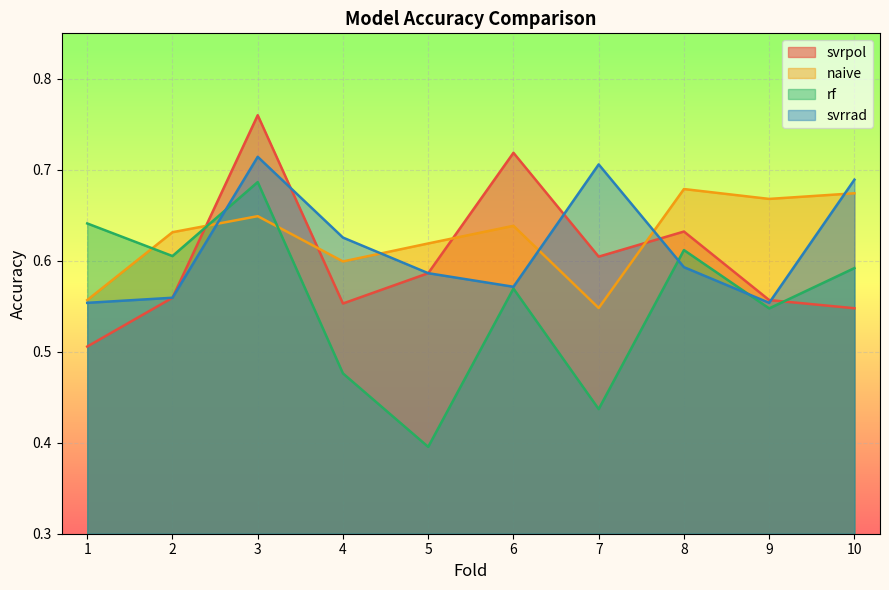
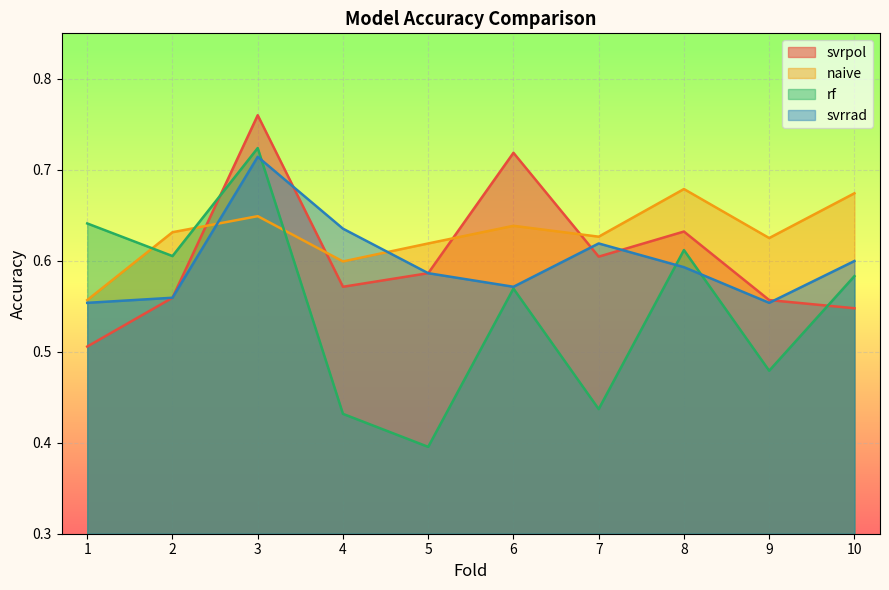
  {
    "svrpol": {
      "1": 0.51,
      "3": 0.76,
-     "4": 0.55,
+     "4": 0.57,
      "6": 0.72,
      "7": 0.60,
      "8": 0.63,
      "9": 0.56,
      "10": 0.55
    },
    "naive": {
      "1": 0.56,
      "2": 0.63,
      "3": 0.65,
      "4": 0.60,
      "5": 0.62,
      "6": 0.64,
-     "7": 0.55,
+     "7": 0.63,
      "8": 0.68,
-     "9": 0.67,
+     "9": 0.63,
      "10": 0.67
    },
    "rf": {
      "1": 0.64,
      "2": 0.61,
-     "3": 0.69,
-     "4": 0.48,
+     "3": 0.72,
+     "4": 0.43,
      "5": 0.40,
      "7": 0.44,
      "8": 0.61,
-     "9": 0.55,
-     "10": 0.59
+     "9": 0.48,
+     "10": 0.58
    },
    "svrrad": {
      "1": 0.55,
      "3": 0.71,
-     "4": 0.63,
-     "7": 0.71,
+     "4": 0.64,
+     "7": 0.62,
      "8": 0.59,
      "9": 0.55,
-     "10": 0.69
+     "10": 0.60
    }
  }
